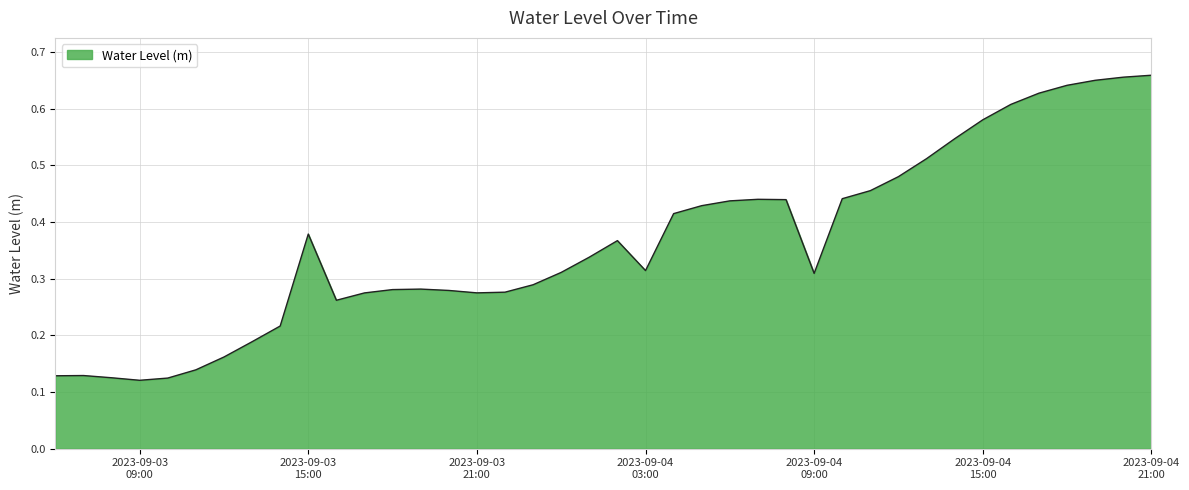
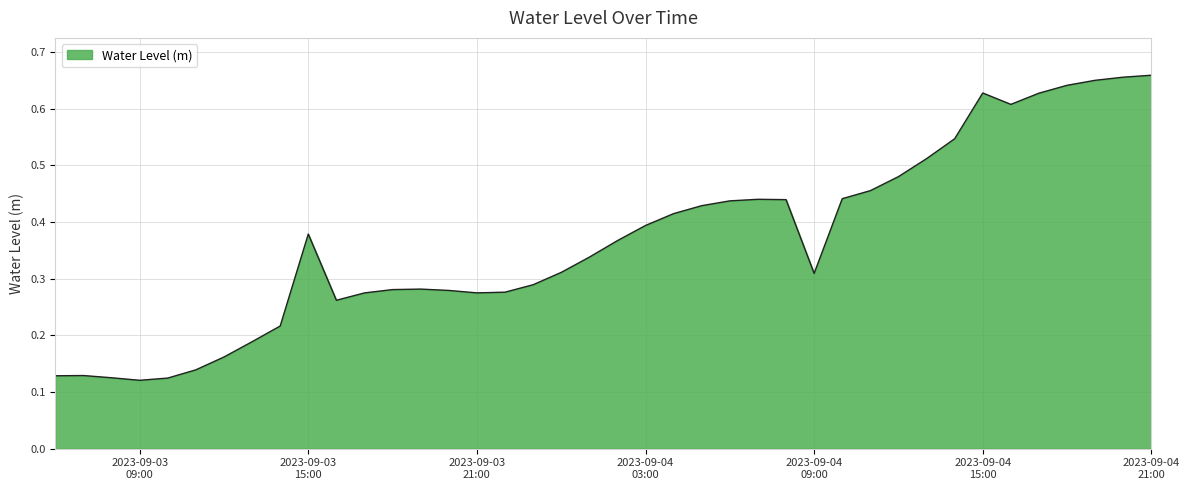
  {
    "2023-09-03 09:00": 0.12,
    "2023-09-03 15:00": 0.38,
    "2023-09-03 21:00": 0.27,
-   "2023-09-04 03:00": 0.31,
+   "2023-09-04 03:00": 0.39,
    "2023-09-04 09:00": 0.31,
-   "2023-09-04 15:00": 0.58,
+   "2023-09-04 15:00": 0.63,
    "2023-09-04 21:00": 0.66
  }
